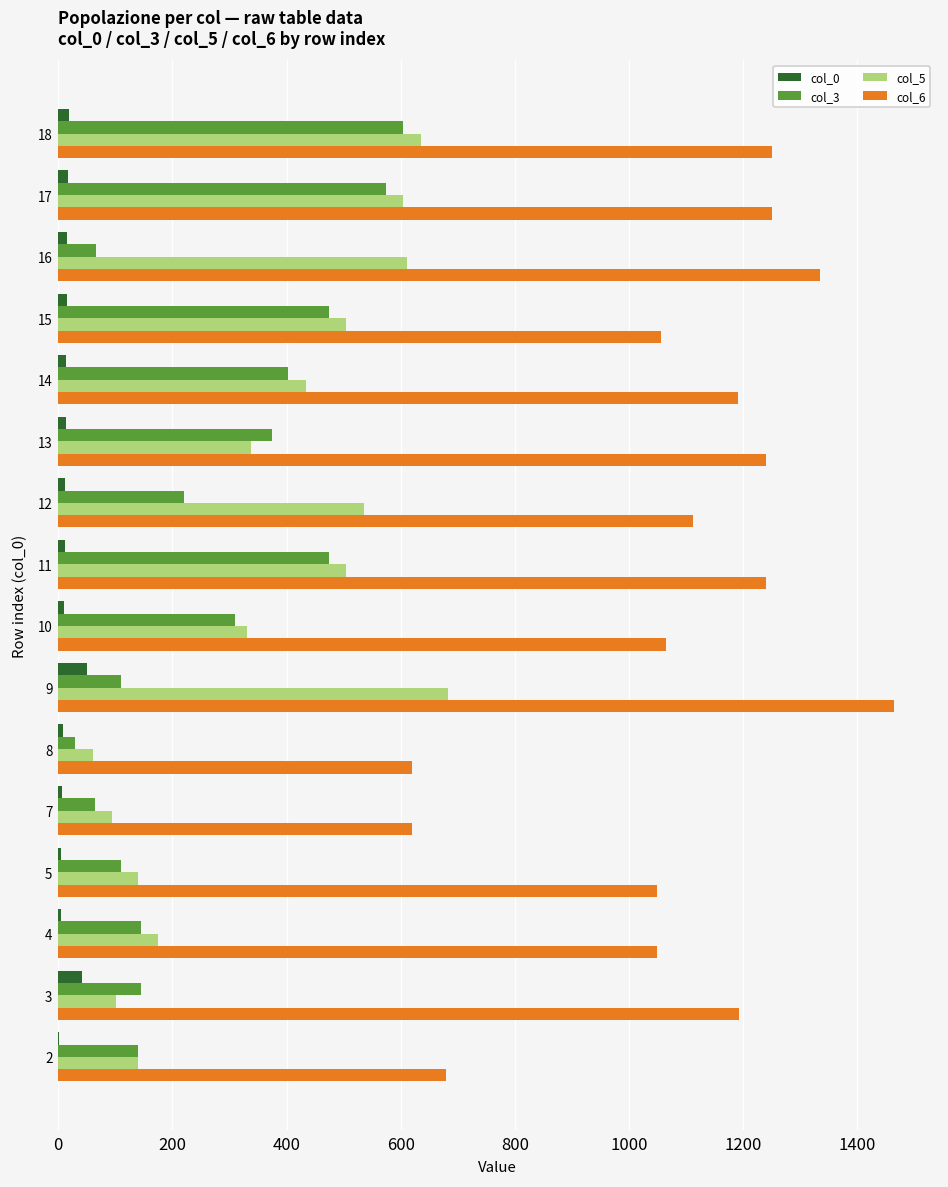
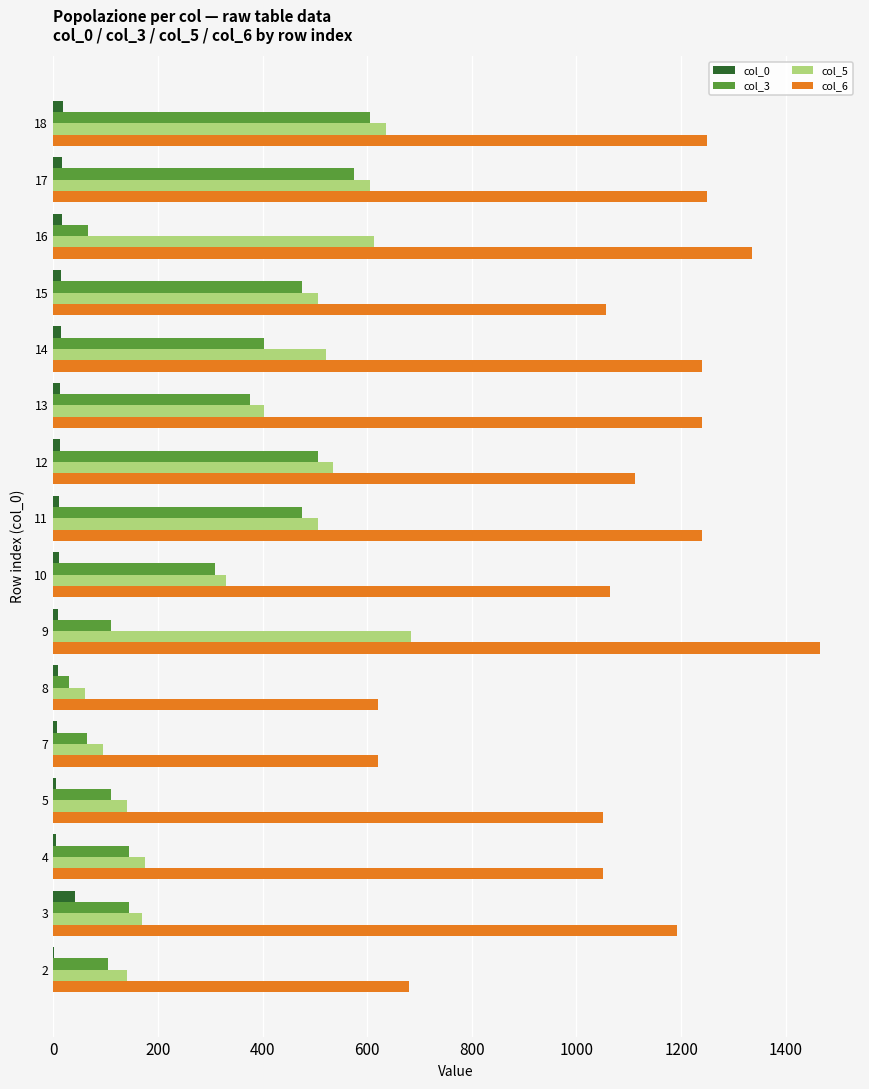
  {
    "col_0": {
      "18": 20,
      "17": 20,
      "16": 20,
      "15": 20,
      "14": 10,
      "13": 10,
      "12": 10,
      "11": 10,
      "10": 10,
-     "9": 50,
+     "9": 10,
      "8": 10,
      "7": 10,
      "3": 40
    },
    "col_3": {
      "18": 610,
      "17": 580,
      "16": 70,
      "15": 480,
      "14": 400,
      "13": 380,
-     "12": 220,
+     "12": 510,
      "11": 480,
      "10": 310,
      "9": 110,
      "8": 30,
      "7": 70,
      "5": 110,
      "4": 150,
      "3": 150,
-     "2": 140
+     "2": 110
    },
    "col_5": {
      "18": 640,
      "17": 610,
      "16": 610,
      "15": 510,
-     "14": 440,
-     "13": 340,
+     "14": 520,
+     "13": 400,
      "12": 540,
      "11": 510,
      "10": 330,
      "9": 680,
      "8": 60,
      "7": 100,
      "5": 140,
      "4": 180,
-     "3": 100,
+     "3": 170,
      "2": 140
    },
    "col_6": {
      "18": 1250,
      "17": 1250,
      "16": 1340,
      "15": 1060,
-     "14": 1190,
+     "14": 1240,
      "13": 1240,
      "12": 1110,
      "11": 1240,
      "10": 1070,
      "9": 1470,
      "8": 620,
      "7": 620,
      "5": 1050,
      "4": 1050,
      "3": 1190,
      "2": 680
    }
  }
